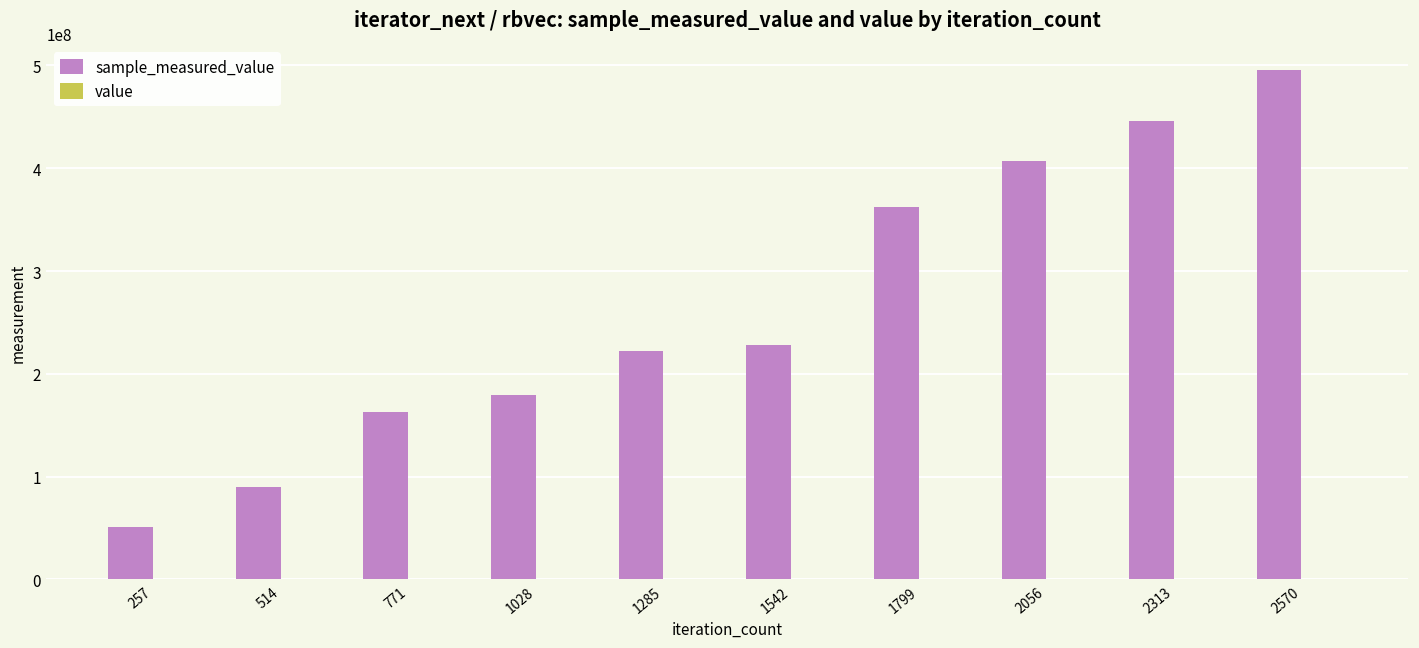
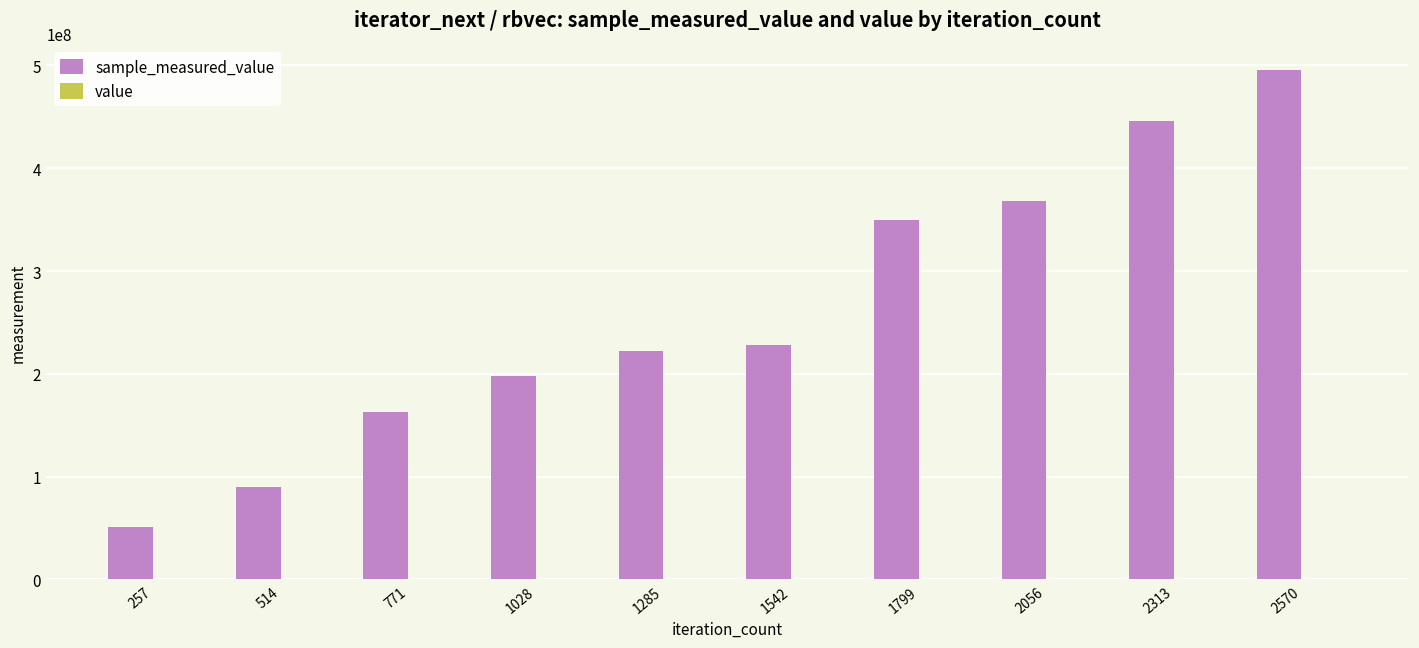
  {
    "sample_measured_value": {
      "257": 50000000,
      "514": 90000000,
      "771": 160000000,
-     "1028": 180000000,
+     "1028": 200000000,
      "1285": 220000000,
      "1542": 230000000,
-     "1799": 360000000,
-     "2056": 410000000,
+     "1799": 350000000,
+     "2056": 370000000,
      "2313": 450000000,
      "2570": 500000000
    }
  }
